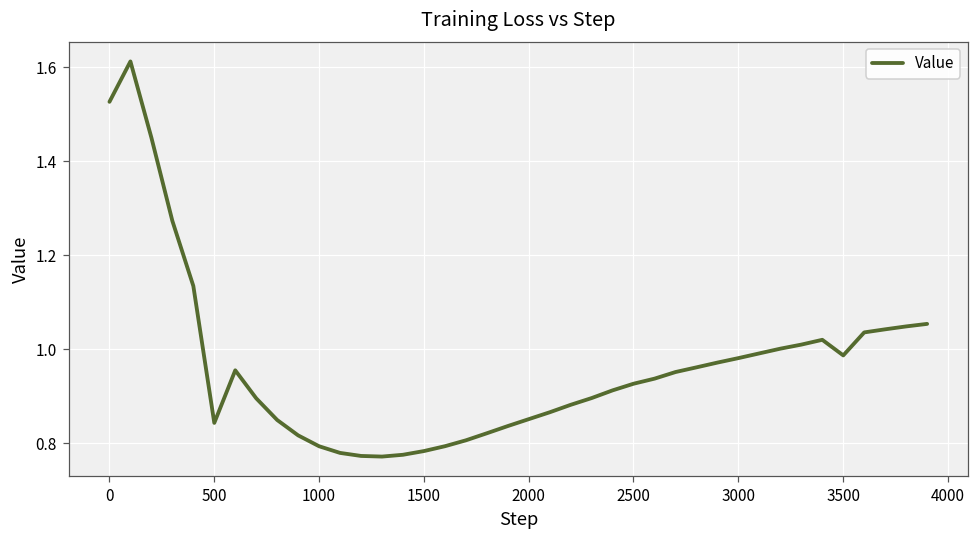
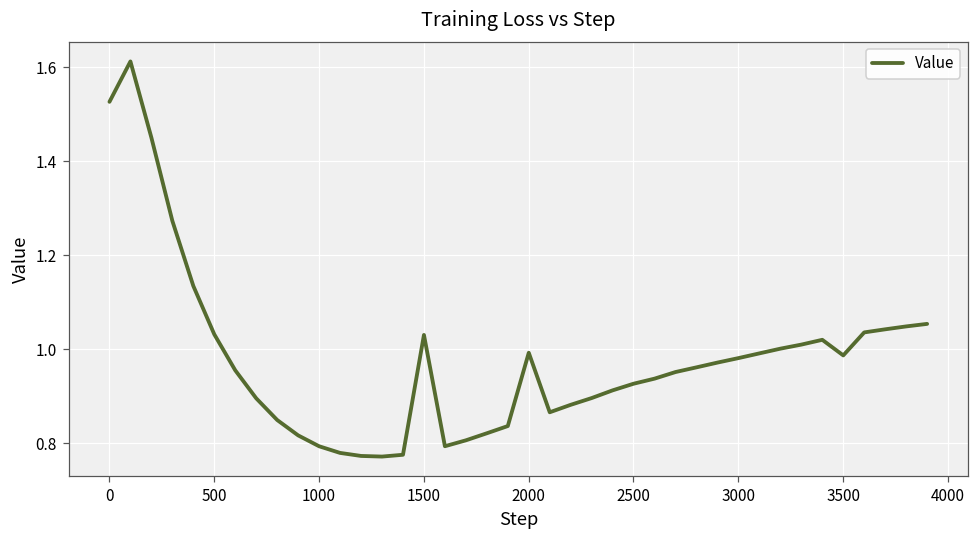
  {
    "0": 1.53,
-   "500": 0.84,
+   "500": 1.03,
    "1000": 0.79,
-   "1500": 0.78,
-   "2000": 0.85,
+   "1500": 1.03,
+   "2000": 0.99,
    "2500": 0.93,
    "3000": 0.98,
    "3500": 0.99
  }
